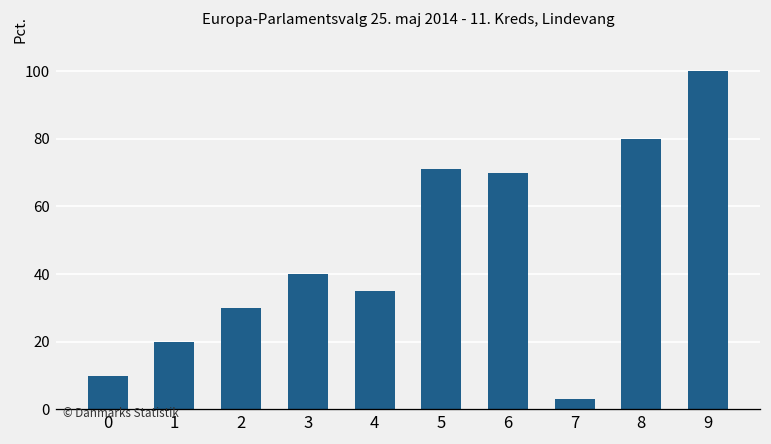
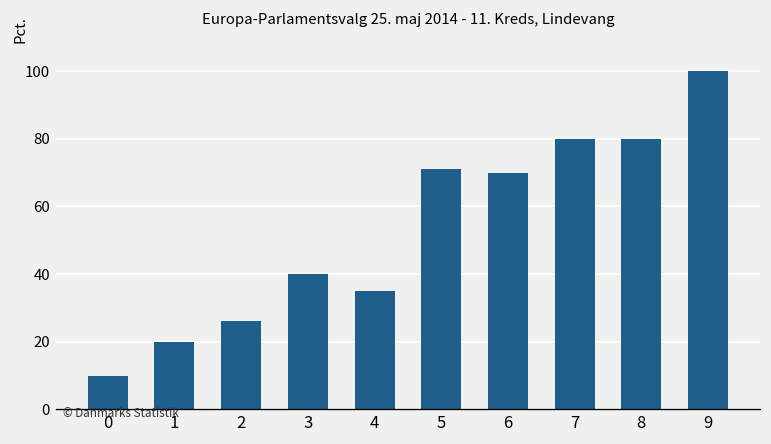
  {
    "0": 10,
    "1": 20,
-   "2": 30,
+   "2": 26,
    "3": 40,
    "4": 35,
    "5": 71,
    "6": 70,
-   "7": 3,
+   "7": 80,
    "8": 80,
    "9": 100
  }
